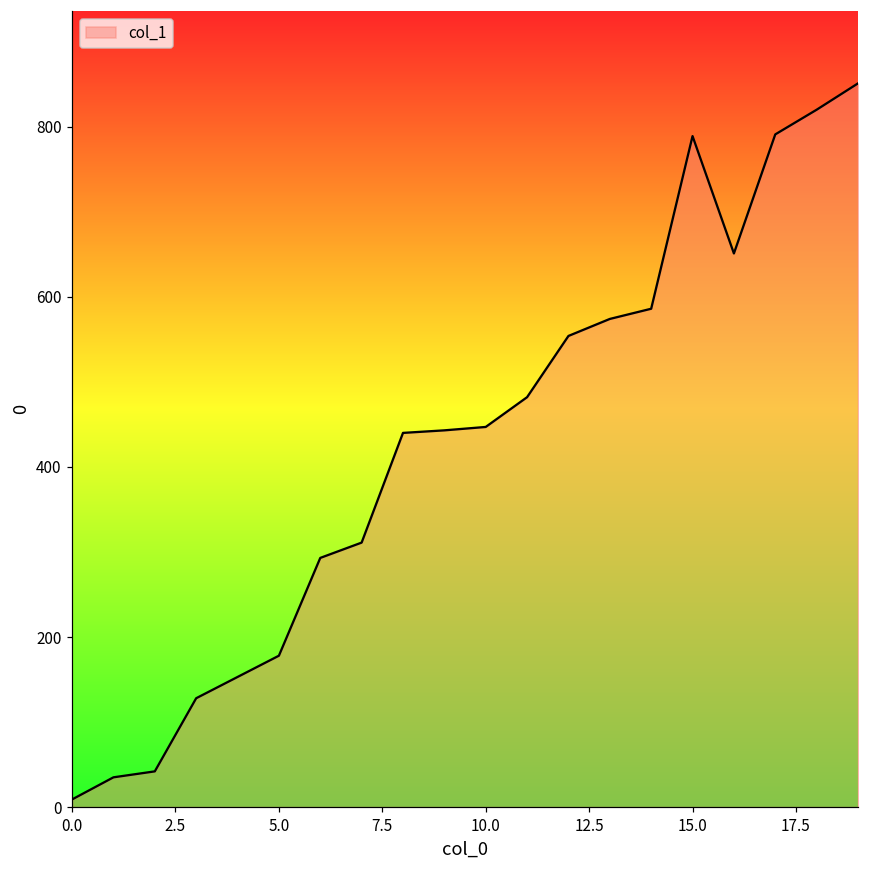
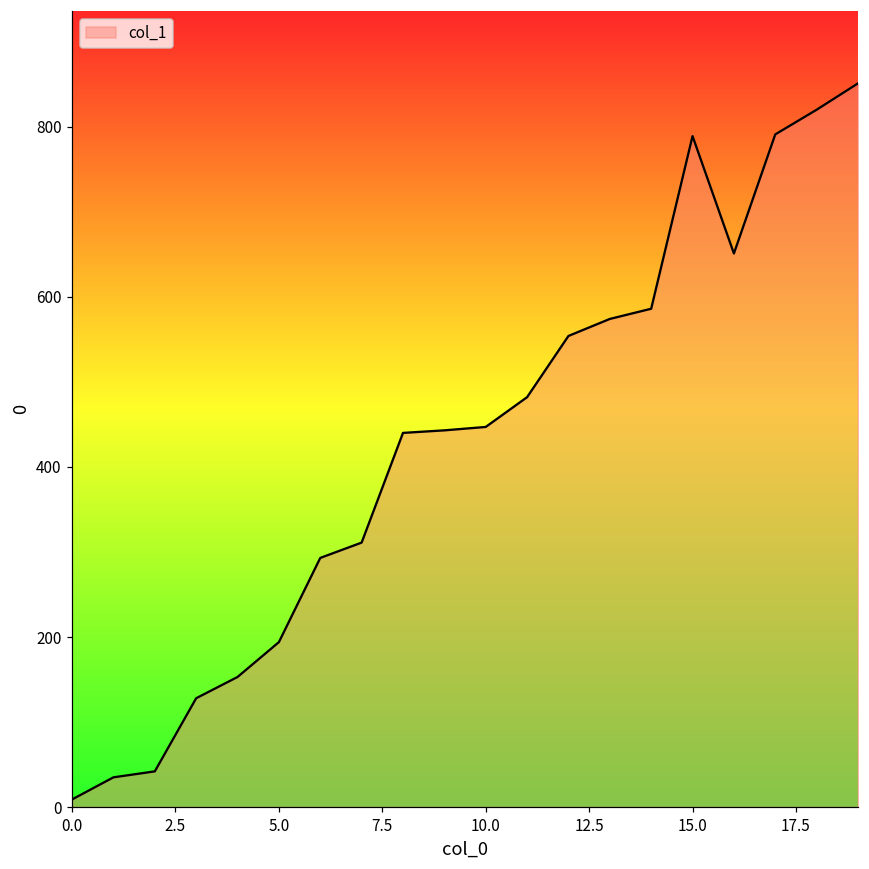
  {
    "0.0": 10,
-   "5.0": 180,
+   "5.0": 190,
    "10.0": 450,
    "15.0": 790
  }
